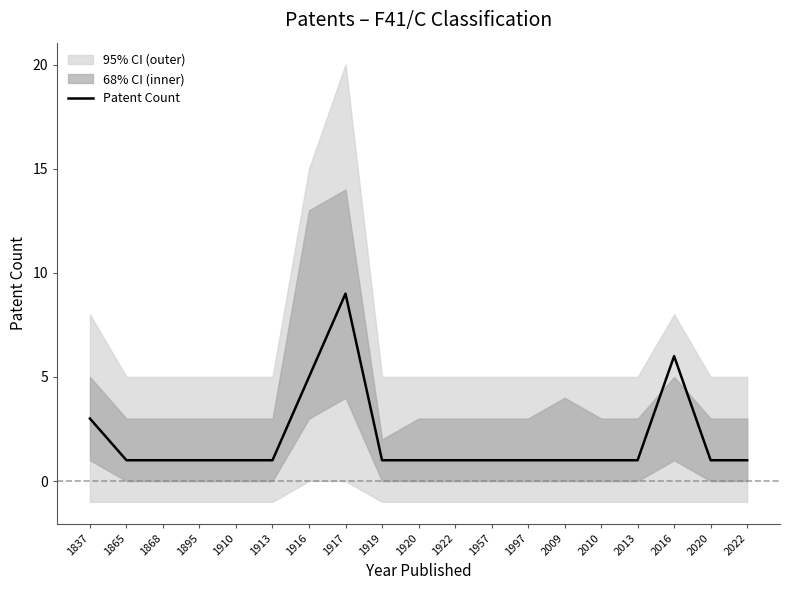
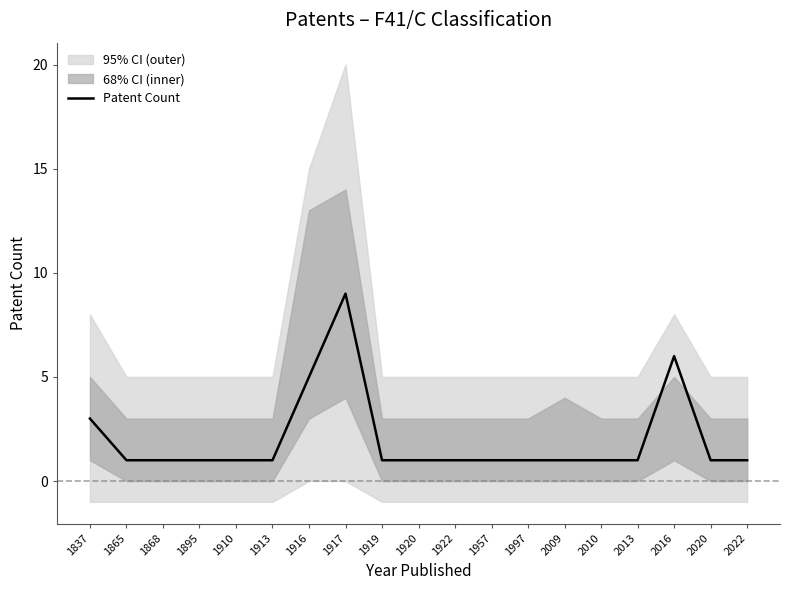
  {
    "Patent Count": {
      "1837": 3,
      "1865": 1,
      "1868": 1,
      "1895": 1,
      "1910": 1,
      "1913": 1,
      "1916": 5,
      "1917": 9,
      "1919": 1,
      "1920": 1,
      "1922": 1,
      "1957": 1,
      "1997": 1,
      "2009": 1,
      "2010": 1,
      "2013": 1,
      "2016": 6,
      "2020": 1,
      "2022": 1
    },
    "68% CI (inner)": {
-     "1919": 2
+     "1919": 3
    }
  }
